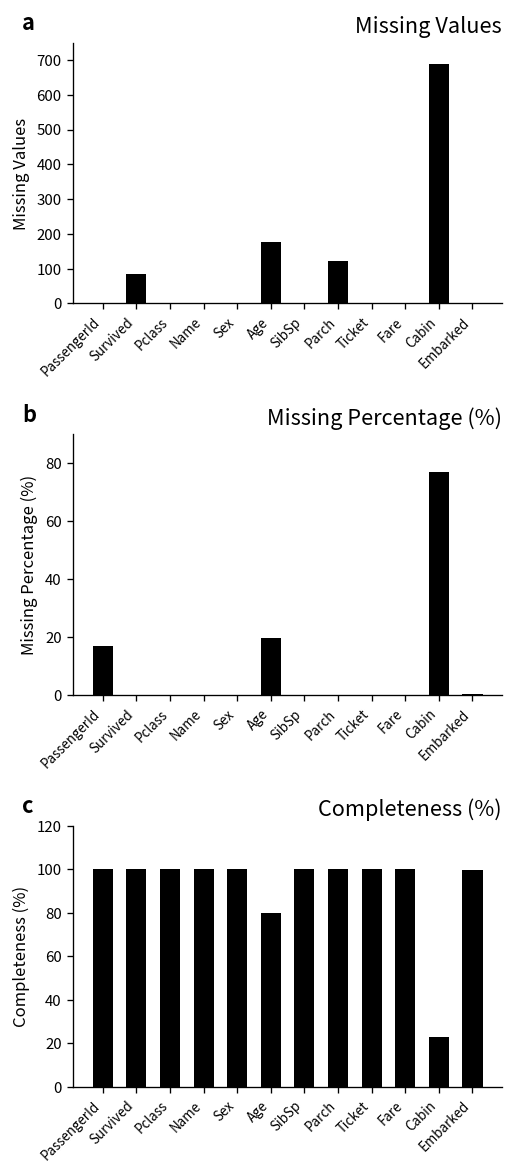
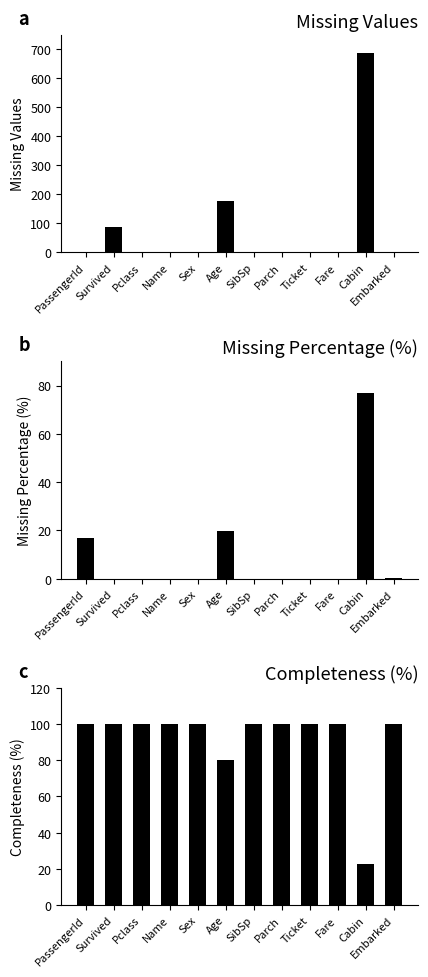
  {
    "Missing Values": {
      "PassengerId": 0,
      "Survived": 90,
      "Pclass": 0,
      "Name": 0,
      "Sex": 0,
      "Age": 180,
      "SibSp": 0,
-     "Parch": 120,
+     "Parch": 0,
      "Ticket": 0,
      "Fare": 0,
      "Cabin": 690
    },
    "Missing Percentage (%)": {
      "PassengerId": 17,
      "Survived": 0,
      "Pclass": 0,
      "Name": 0,
      "Sex": 0,
      "Age": 20,
      "SibSp": 0,
      "Parch": 0,
      "Ticket": 0,
      "Fare": 0,
      "Cabin": 77
    },
    "Completeness (%)": {
      "PassengerId": 100,
      "Survived": 100,
      "Pclass": 100,
      "Name": 100,
      "Sex": 100,
      "Age": 80,
      "SibSp": 100,
      "Parch": 100,
      "Ticket": 100,
      "Fare": 100,
      "Cabin": 23,
      "Embarked": 100
    }
  }
